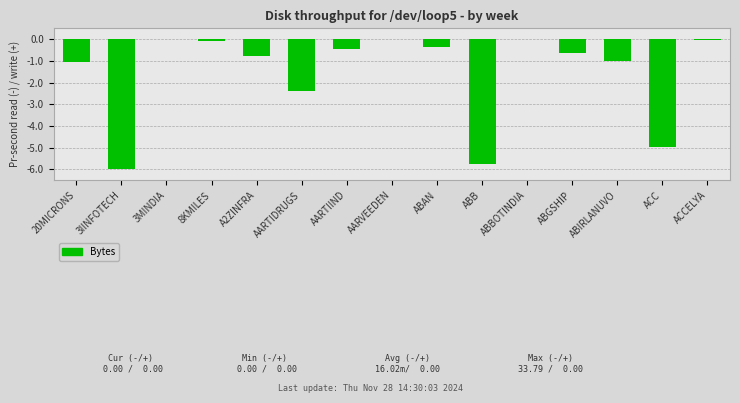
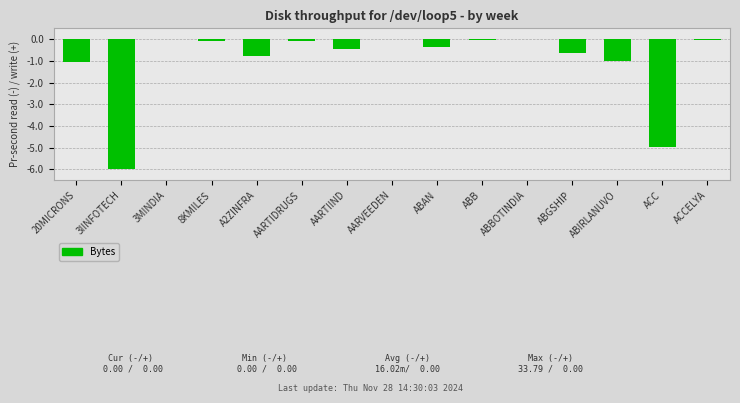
  {
    "20MICRONS": -1.0,
    "3IINFOTECH": -6.0,
    "A2ZINFRA": -0.8,
-   "AARTIDRUGS": -2.4,
+   "AARTIDRUGS": -0.1,
    "AARTIIND": -0.5,
    "ABAN": -0.3,
-   "ABB": -5.7,
+   "ABB": 0.0,
    "ABGSHIP": -0.6,
    "ABIRLANUVO": -1.0,
    "ACC": -5.0
  }
